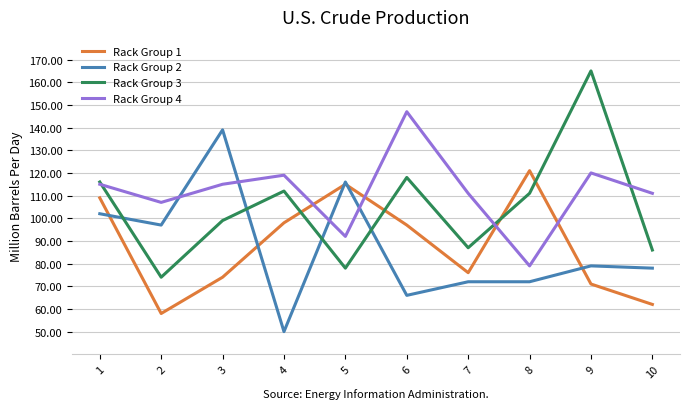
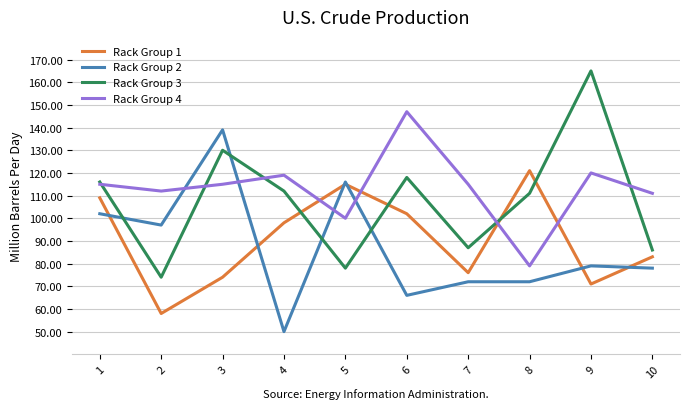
  {
    "Rack Group 1": {
      "1": 109,
      "2": 58,
      "3": 74,
      "4": 98,
-     "6": 97,
+     "6": 102,
      "7": 76,
      "8": 121,
      "9": 71,
-     "10": 62
+     "10": 83
    },
    "Rack Group 2": {
      "1": 102,
      "2": 97,
      "3": 139,
      "4": 50,
      "6": 66,
      "7": 72,
      "8": 72,
      "9": 79,
      "10": 78
    },
    "Rack Group 3": {
      "2": 74,
-     "3": 99,
+     "3": 130,
      "4": 112,
      "5": 78,
      "6": 118,
      "7": 87,
      "8": 111,
      "9": 165,
      "10": 86
    },
    "Rack Group 4": {
-     "2": 107,
+     "2": 112,
      "3": 115,
      "4": 119,
-     "5": 92,
+     "5": 100,
      "6": 147,
-     "7": 111,
+     "7": 115,
      "8": 79,
      "9": 120,
      "10": 111
    }
  }
